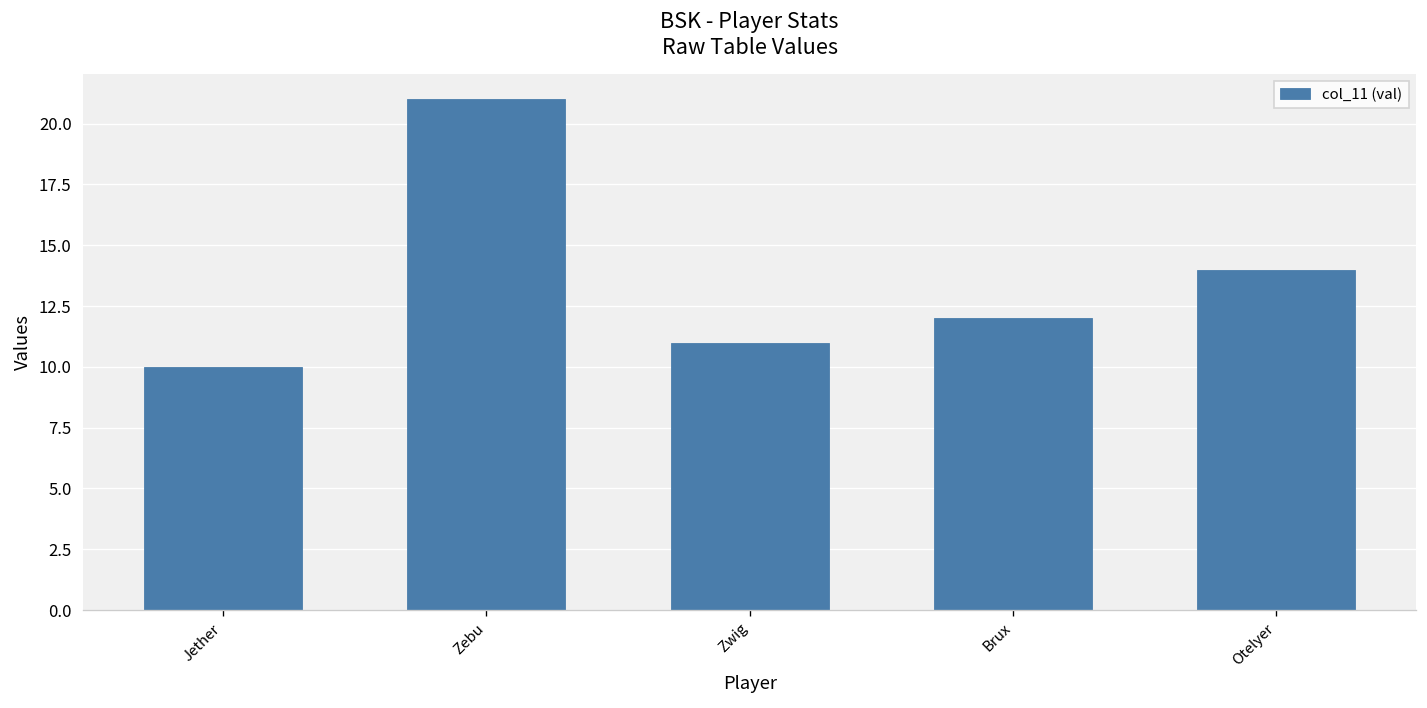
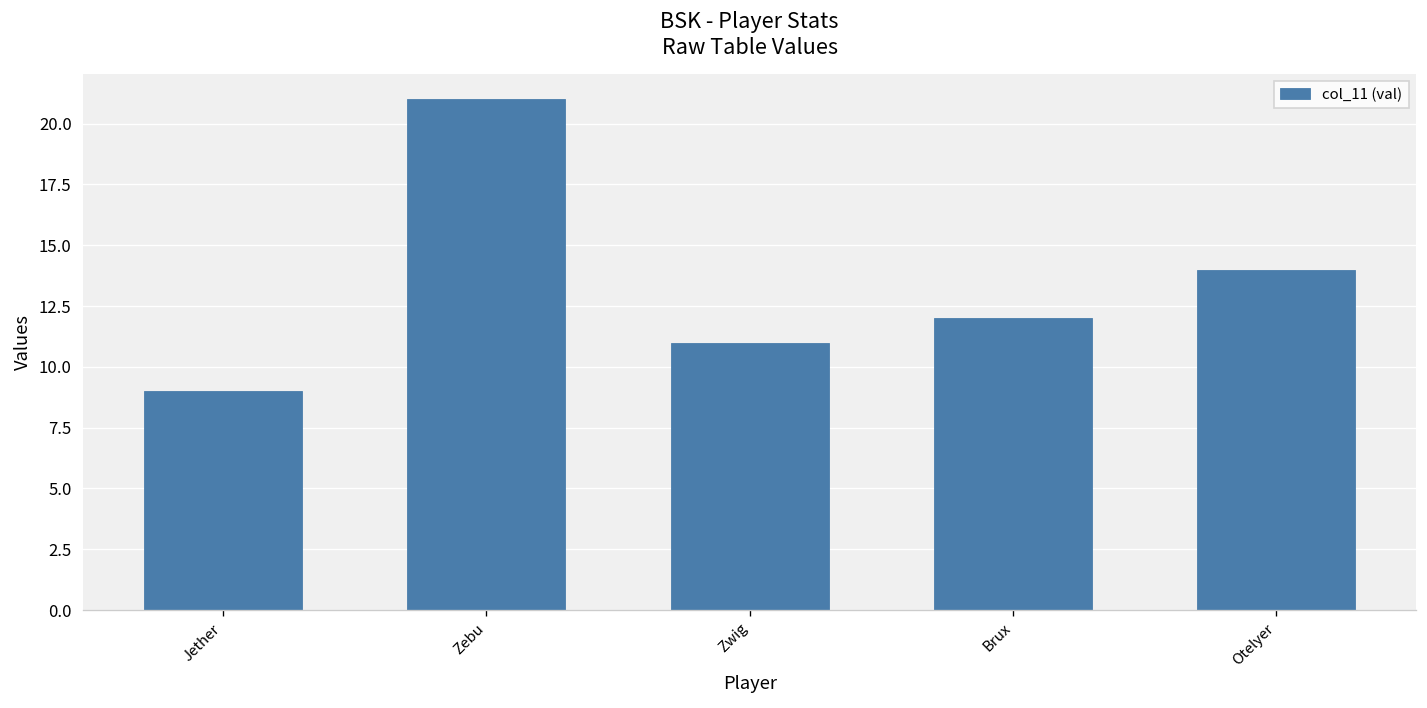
  {
-   "Jether": 10,
+   "Jether": 9,
    "Zebu": 21,
    "Zwig": 11,
    "Brux": 12,
    "Otelyer": 14
  }
